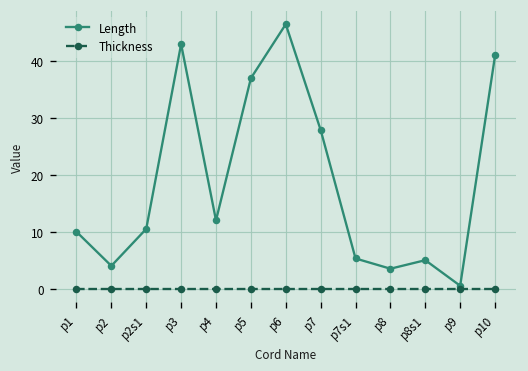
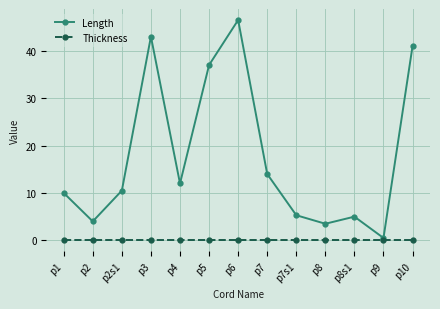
  {
    "Length": {
      "p1": 10,
      "p2": 4,
      "p2s1": 11,
      "p3": 43,
      "p4": 12,
      "p5": 37,
      "p6": 47,
-     "p7": 28,
+     "p7": 14,
      "p7s1": 5,
      "p8": 4,
      "p8s1": 5,
      "p10": 41
    },
    "Thickness": {
      "p1": 0,
      "p2": 0,
      "p2s1": 0,
      "p3": 0,
      "p4": 0,
      "p5": 0,
      "p6": 0,
      "p7": 0,
      "p7s1": 0,
      "p8": 0,
      "p8s1": 0,
      "p10": 0
    }
  }
